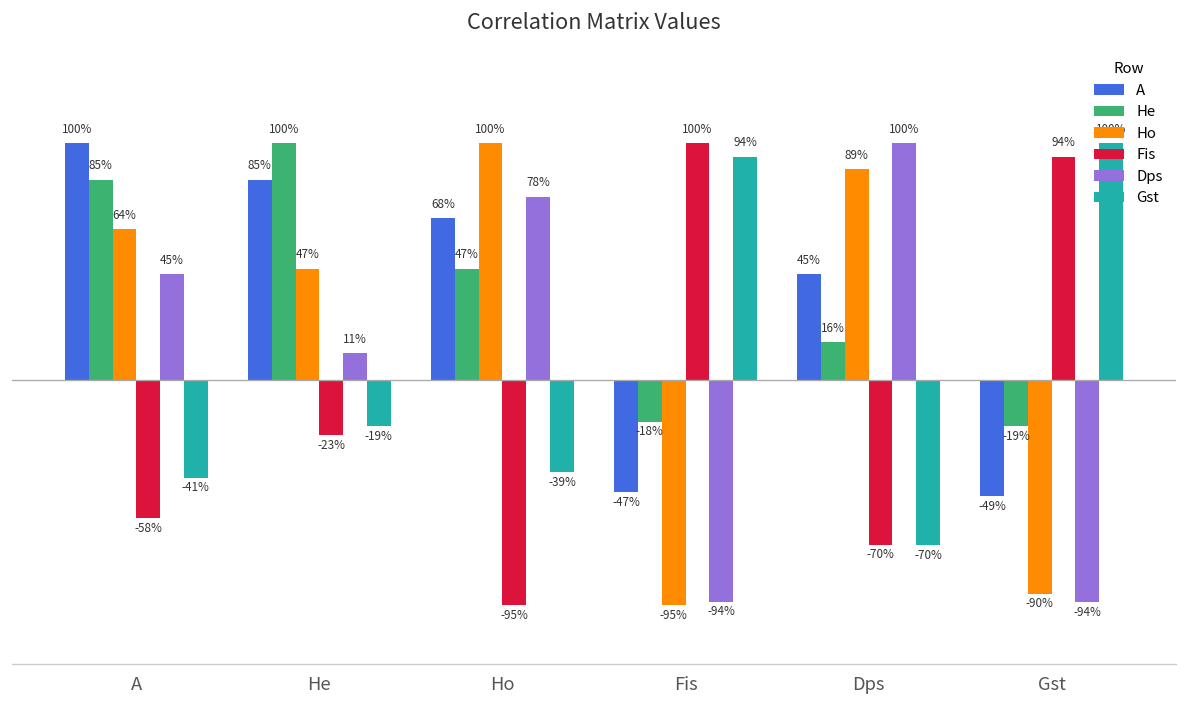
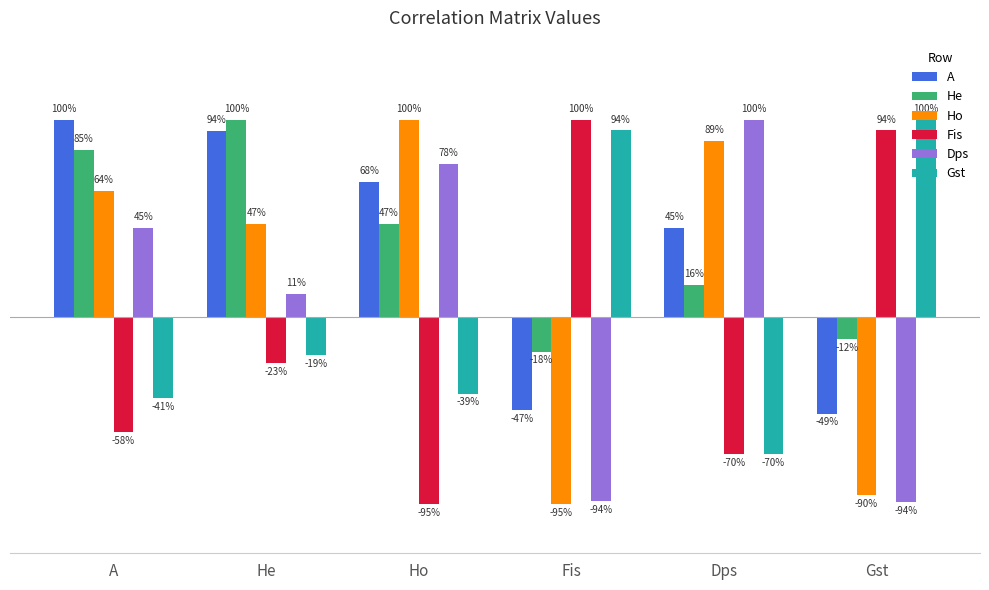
  {
    "A": {
      "A": "100%",
-     "He": "85%",
+     "He": "94%",
      "Ho": "68%",
      "Fis": "-47%",
      "Dps": "45%",
      "Gst": "-49%"
    },
    "He": {
      "A": "85%",
      "He": "100%",
      "Ho": "47%",
      "Fis": "-18%",
      "Dps": "16%",
-     "Gst": "-19%"
+     "Gst": "-12%"
    },
    "Ho": {
      "A": "64%",
      "He": "47%",
      "Ho": "100%",
      "Fis": "-95%",
      "Dps": "89%",
      "Gst": "-90%"
    },
    "Fis": {
      "A": "-58%",
      "He": "-23%",
      "Ho": "-95%",
      "Fis": "100%",
      "Dps": "-70%",
      "Gst": "94%"
    },
    "Dps": {
      "A": "45%",
      "He": "11%",
      "Ho": "78%",
      "Fis": "-94%",
      "Dps": "100%",
      "Gst": "-94%"
    },
    "Gst": {
      "A": "-41%",
      "He": "-19%",
      "Ho": "-39%",
      "Fis": "94%",
      "Dps": "-70%",
      "Gst": "100%"
    }
  }
